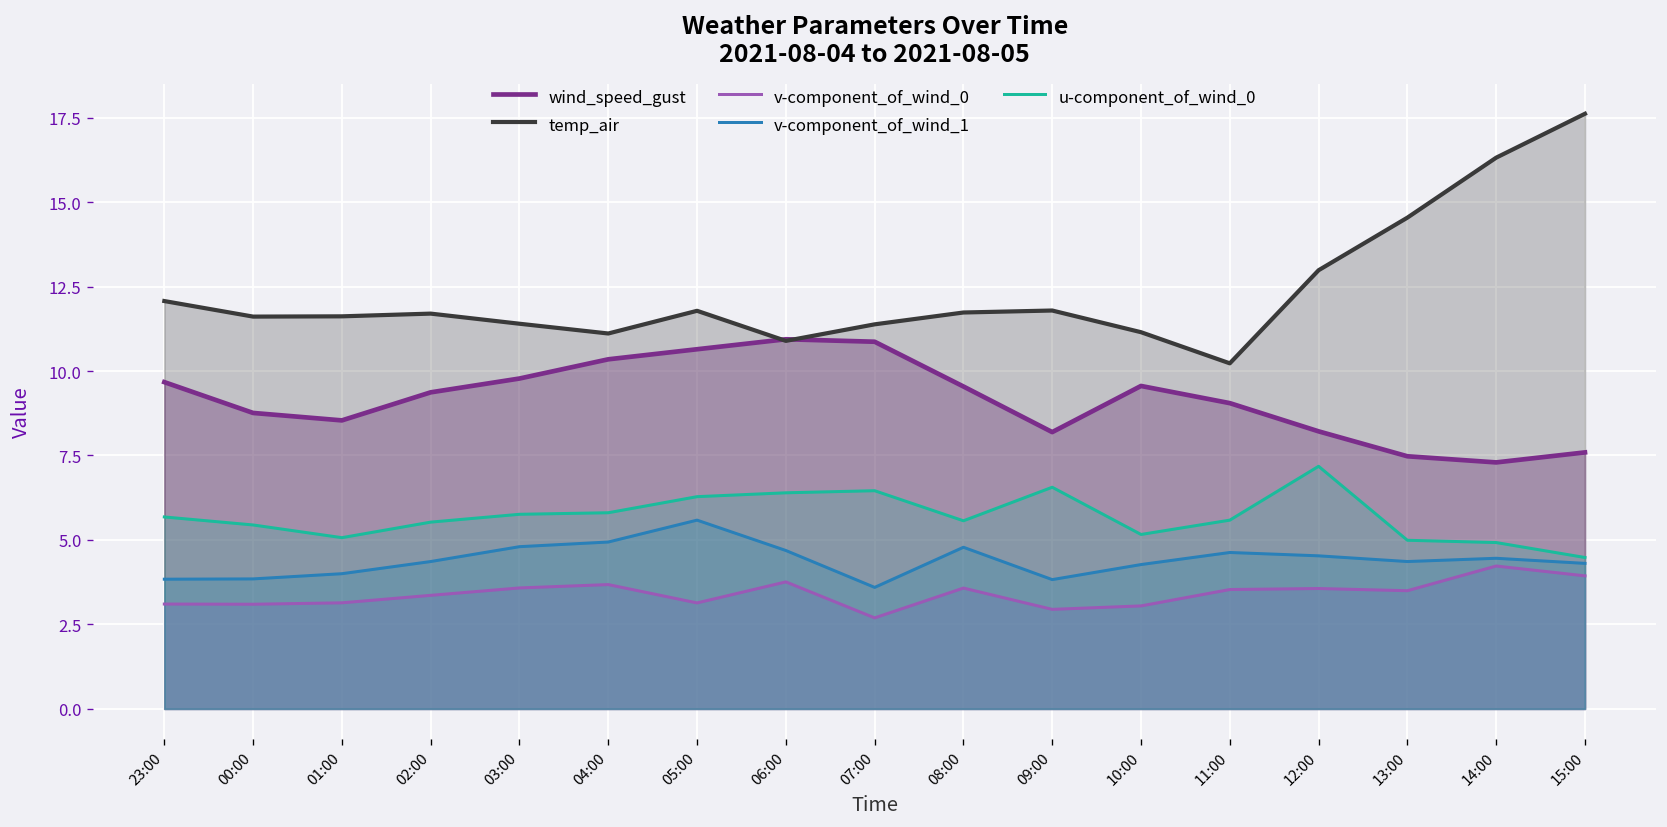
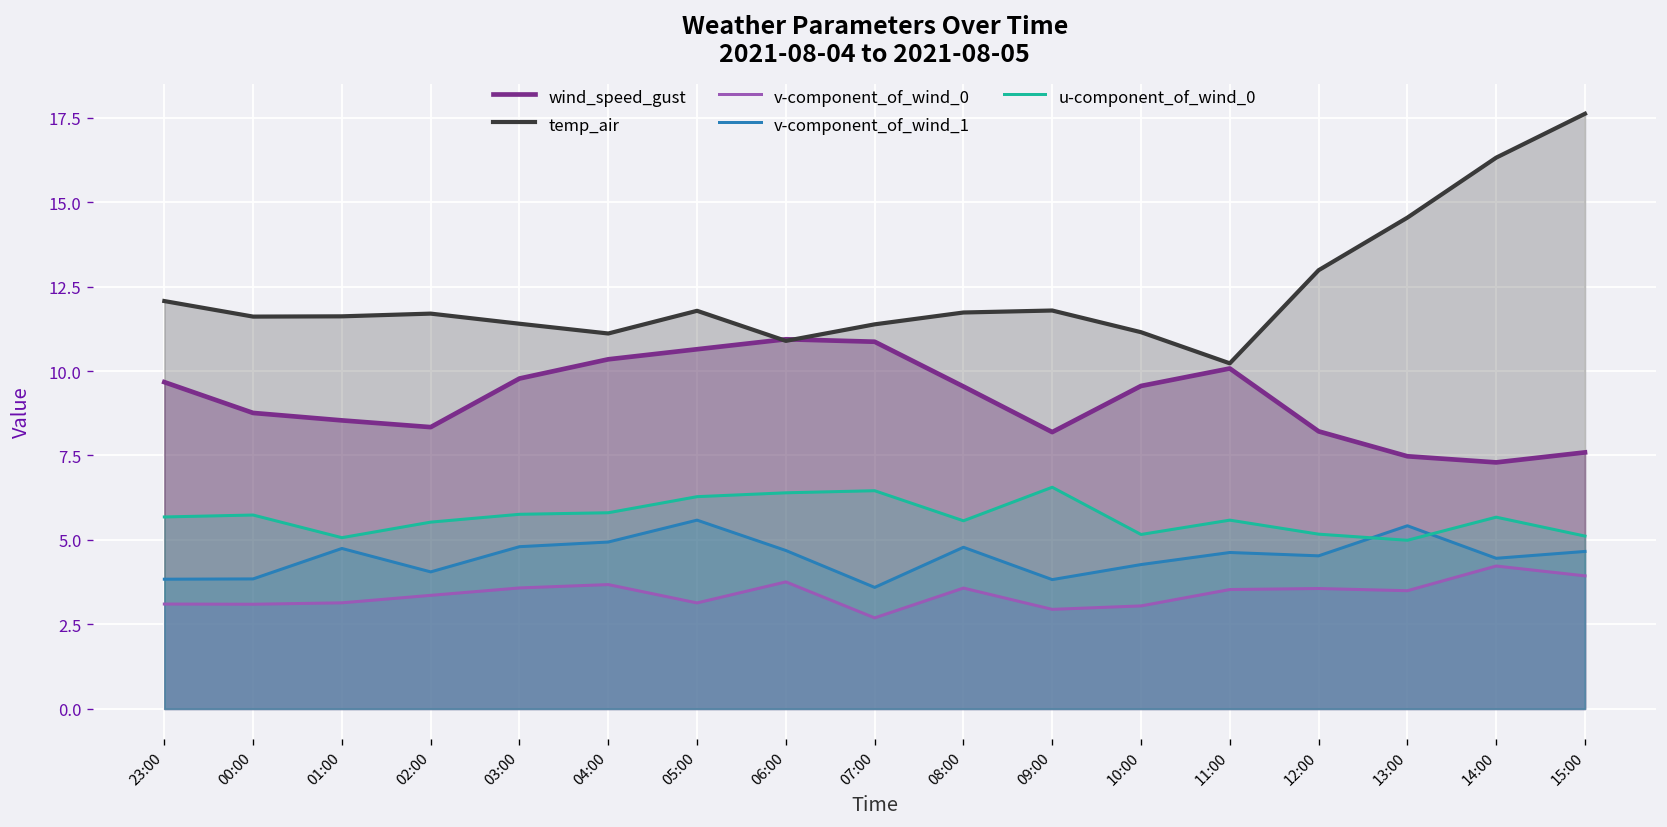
  {
    "wind_speed_gust": {
      "23:00": 9.7,
      "00:00": 8.8,
      "01:00": 8.5,
-     "02:00": 9.4,
+     "02:00": 8.3,
      "03:00": 9.8,
      "04:00": 10.3,
      "05:00": 10.6,
      "07:00": 10.9,
      "08:00": 9.5,
      "09:00": 8.2,
      "10:00": 9.6,
-     "11:00": 9.0,
+     "11:00": 10.1,
      "12:00": 8.2,
      "13:00": 7.5,
      "14:00": 7.3,
      "15:00": 7.6
    },
    "temp_air": {
      "23:00": 12.1,
      "00:00": 11.6,
      "01:00": 11.6,
      "02:00": 11.7,
      "03:00": 11.4,
      "04:00": 11.1,
      "05:00": 11.8,
      "07:00": 11.4,
      "08:00": 11.7,
      "09:00": 11.8,
      "10:00": 11.1,
      "11:00": 10.2,
      "12:00": 13.0,
      "13:00": 14.5,
      "14:00": 16.3,
      "15:00": 17.6
    },
    "v-component_of_wind_0": {
      "23:00": 3.1,
      "00:00": 3.1,
      "01:00": 3.1,
      "02:00": 3.4,
      "03:00": 3.6,
      "04:00": 3.7,
      "05:00": 3.1,
      "06:00": 3.8,
      "07:00": 2.7,
      "08:00": 3.6,
      "09:00": 2.9,
      "10:00": 3.0,
      "11:00": 3.5,
      "12:00": 3.6,
      "13:00": 3.5,
      "14:00": 4.2,
      "15:00": 3.9
    },
    "v-component_of_wind_1": {
      "23:00": 3.8,
      "00:00": 3.8,
-     "01:00": 4.0,
-     "02:00": 4.4,
+     "01:00": 4.7,
+     "02:00": 4.1,
      "03:00": 4.8,
      "04:00": 4.9,
      "05:00": 5.6,
      "06:00": 4.7,
      "07:00": 3.6,
      "08:00": 4.8,
      "09:00": 3.8,
      "10:00": 4.3,
      "11:00": 4.6,
      "12:00": 4.5,
-     "13:00": 4.4,
+     "13:00": 5.4,
      "14:00": 4.5,
-     "15:00": 4.3
+     "15:00": 4.7
    },
    "u-component_of_wind_0": {
      "23:00": 5.7,
-     "00:00": 5.4,
+     "00:00": 5.7,
      "01:00": 5.1,
      "02:00": 5.5,
      "03:00": 5.8,
      "04:00": 5.8,
      "05:00": 6.3,
      "06:00": 6.4,
      "07:00": 6.5,
      "08:00": 5.6,
      "09:00": 6.6,
      "10:00": 5.2,
      "11:00": 5.6,
-     "12:00": 7.2,
+     "12:00": 5.2,
      "13:00": 5.0,
-     "14:00": 4.9,
-     "15:00": 4.5
+     "14:00": 5.7,
+     "15:00": 5.1
    }
  }
